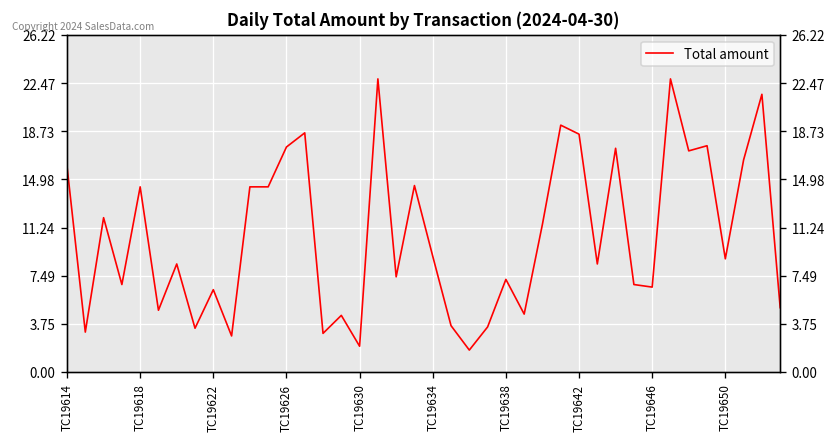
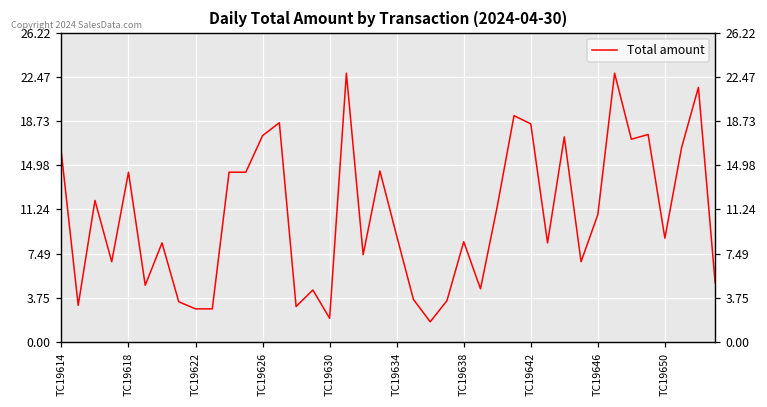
  {
    "TC19614": 16.0,
    "TC19618": 14.4,
-   "TC19622": 6.4,
+   "TC19622": 2.8,
    "TC19626": 17.5,
    "TC19630": 2.0,
    "TC19634": 9.0,
-   "TC19638": 7.2,
+   "TC19638": 8.5,
    "TC19642": 18.5,
-   "TC19646": 6.6,
+   "TC19646": 10.8,
    "TC19650": 8.8
  }
